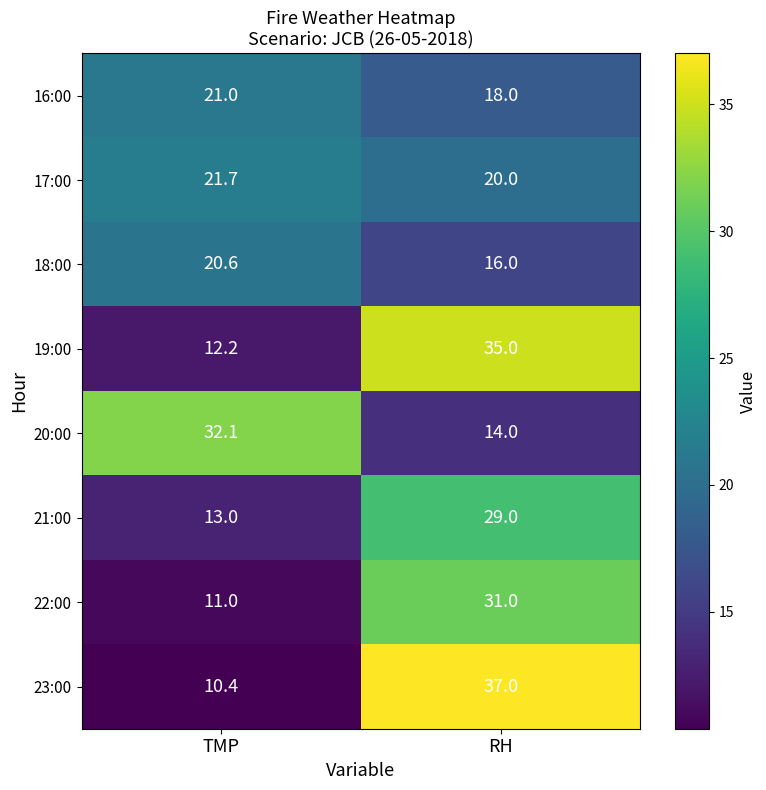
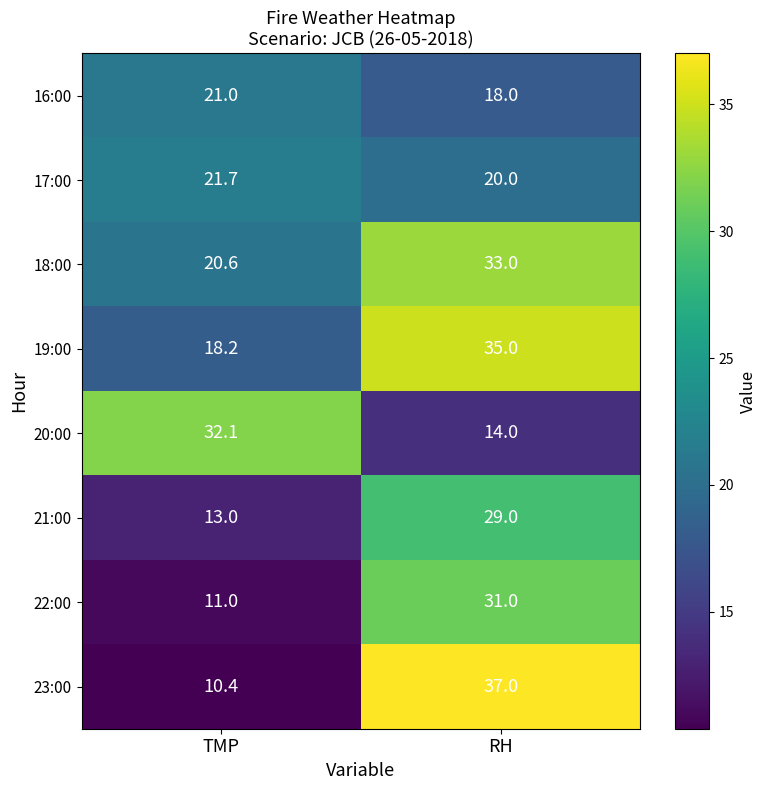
  {
    "16:00": {
      "TMP": 21.0,
      "RH": 18.0
    },
    "17:00": {
      "TMP": 21.7,
      "RH": 20.0
    },
    "18:00": {
      "TMP": 20.6,
-     "RH": 16.0
+     "RH": 33.0
    },
    "19:00": {
-     "TMP": 12.2,
+     "TMP": 18.2,
      "RH": 35.0
    },
    "20:00": {
      "TMP": 32.1,
      "RH": 14.0
    },
    "21:00": {
      "TMP": 13.0,
      "RH": 29.0
    },
    "22:00": {
      "TMP": 11.0,
      "RH": 31.0
    },
    "23:00": {
      "TMP": 10.4,
      "RH": 37.0
    }
  }
